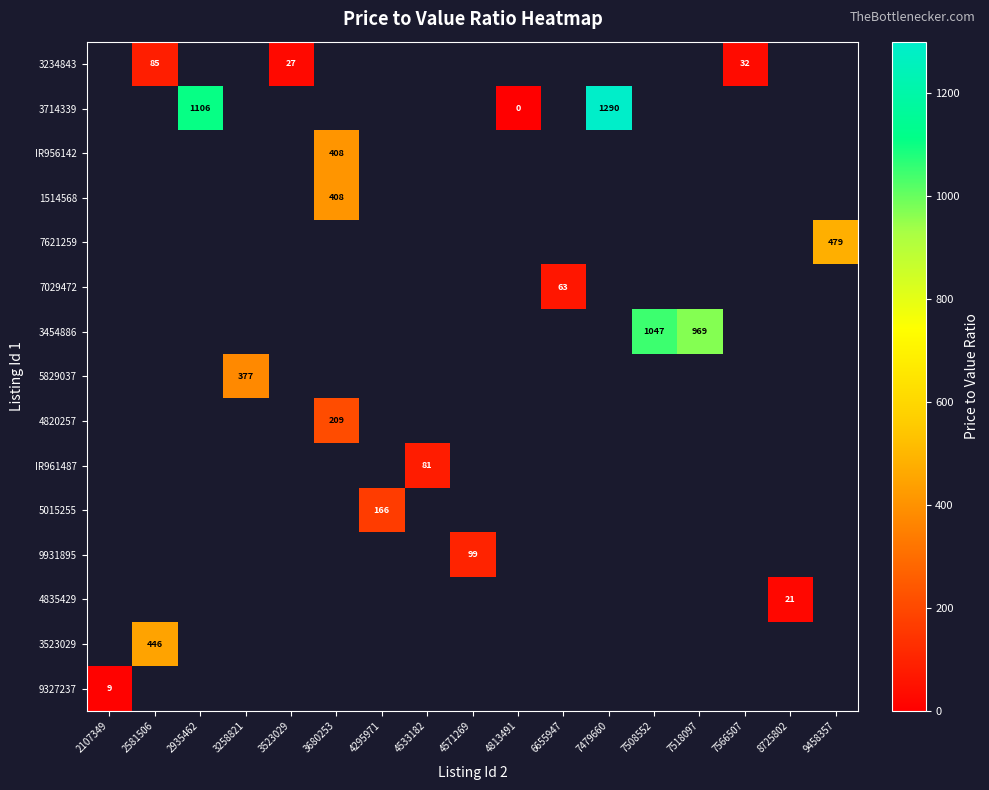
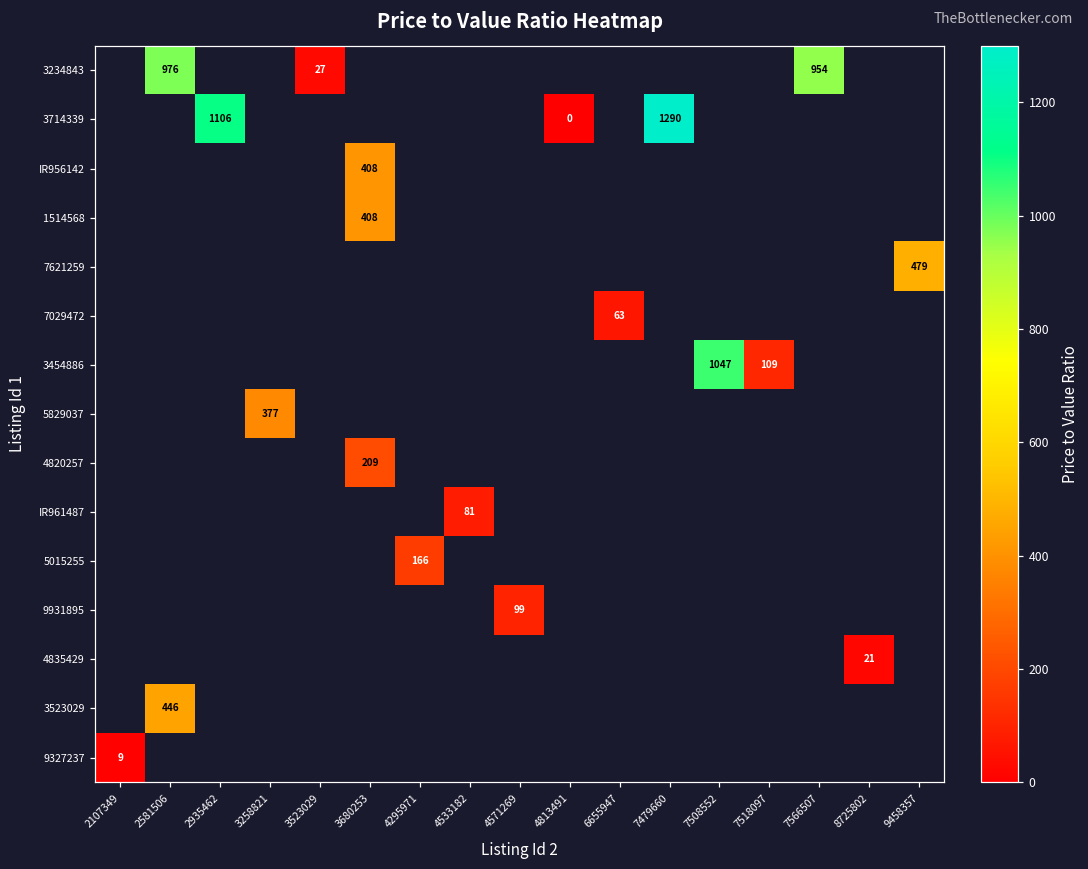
  {
    "3234843": {
-     "2581506": 85,
+     "2581506": 976,
      "3523029": 27,
-     "7566507": 32
+     "7566507": 954
    },
    "3714339": {
      "2935462": 1106,
      "4813491": 0,
      "7479660": 1290
    },
    "IR956142": {
      "3680253": 408
    },
    "1514568": {
      "3680253": 408
    },
    "7621259": {
      "9458357": 479
    },
    "7029472": {
      "6655947": 63
    },
    "3454886": {
      "7508552": 1047,
-     "7518097": 969
+     "7518097": 109
    },
    "5829037": {
      "3258821": 377
    },
    "4820257": {
      "3680253": 209
    },
    "IR961487": {
      "4533182": 81
    },
    "5015255": {
      "4295971": 166
    },
    "9931895": {
      "4571269": 99
    },
    "4835429": {
      "8725802": 21
    },
    "3523029": {
      "2581506": 446
    },
    "9327237": {
      "2107349": 9
    }
  }
